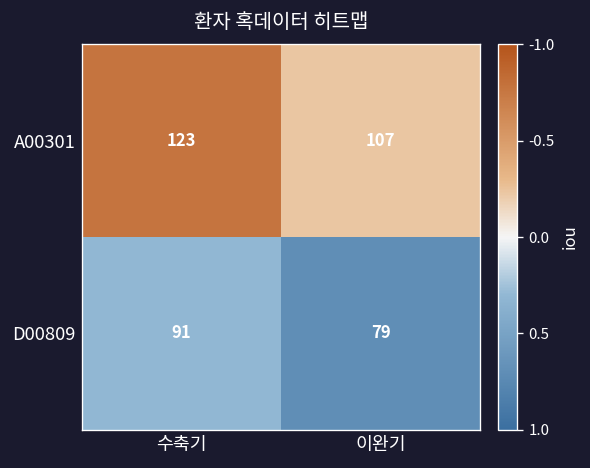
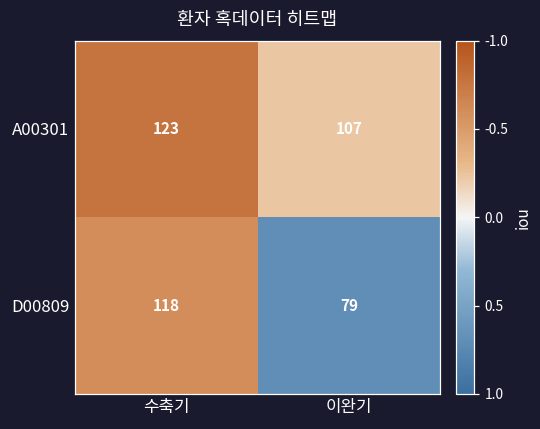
  {
    "A00301": {
      "수축기": 123,
      "이완기": 107
    },
    "D00809": {
-     "수축기": 91,
+     "수축기": 118,
      "이완기": 79
    }
  }
